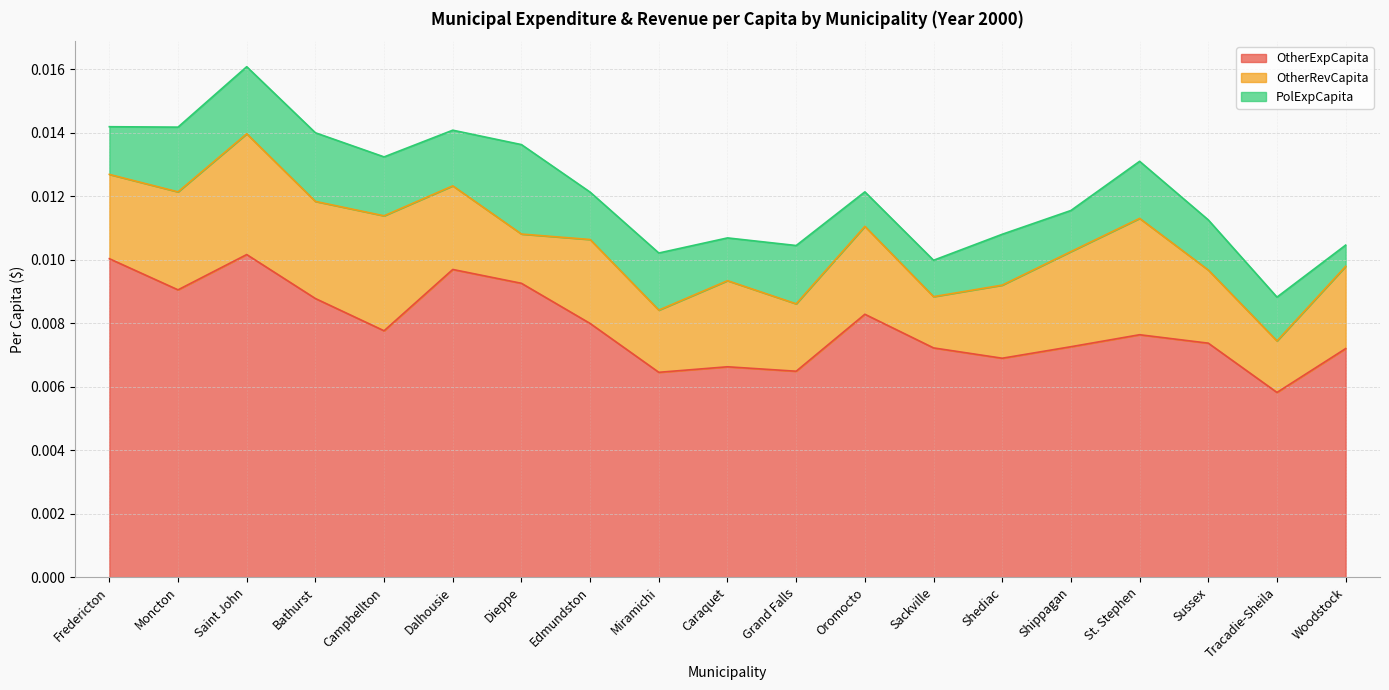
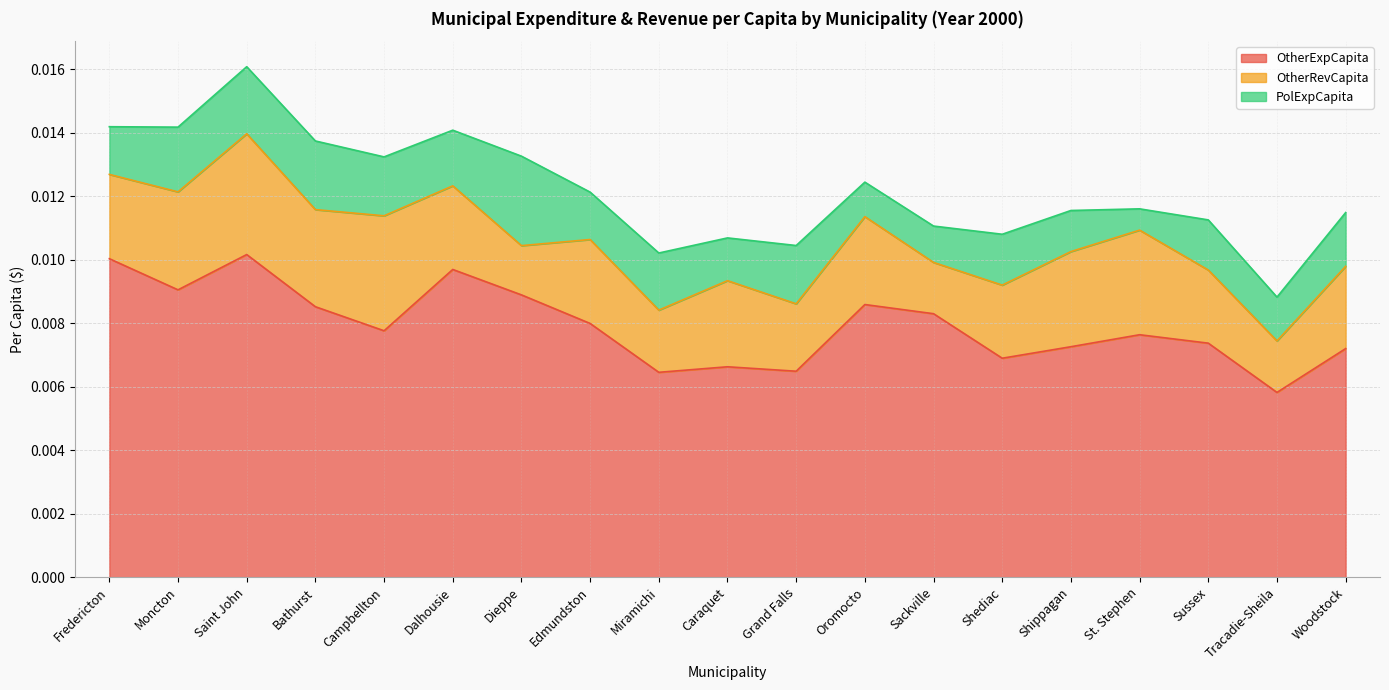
  {
    "OtherExpCapita": {
      "Fredericton": 0.0100,
      "Moncton": 0.0091,
      "Saint John": 0.0102,
-     "Bathurst": 0.0088,
+     "Bathurst": 0.0085,
      "Campbellton": 0.0078,
      "Dalhousie": 0.0097,
-     "Dieppe": 0.0093,
+     "Dieppe": 0.0089,
      "Edmundston": 0.0080,
      "Miramichi": 0.0065,
      "Caraquet": 0.0066,
      "Grand Falls": 0.0065,
-     "Oromocto": 0.0083,
-     "Sackville": 0.0072,
+     "Oromocto": 0.0086,
+     "Sackville": 0.0083,
      "Shediac": 0.0069,
      "Shippagan": 0.0073,
      "St. Stephen": 0.0076,
      "Sussex": 0.0074,
      "Tracadie-Sheila": 0.0058,
      "Woodstock": 0.0072
    },
    "OtherRevCapita": {
      "Fredericton": 0.0027,
      "Moncton": 0.0031,
      "Saint John": 0.0038,
      "Bathurst": 0.0031,
      "Campbellton": 0.0036,
      "Dalhousie": 0.0026,
      "Dieppe": 0.0016,
      "Edmundston": 0.0026,
      "Miramichi": 0.0020,
      "Caraquet": 0.0027,
      "Grand Falls": 0.0021,
      "Oromocto": 0.0028,
      "Sackville": 0.0016,
      "Shediac": 0.0023,
      "Shippagan": 0.0030,
-     "St. Stephen": 0.0037,
+     "St. Stephen": 0.0033,
      "Sussex": 0.0023,
      "Tracadie-Sheila": 0.0016,
      "Woodstock": 0.0026
    },
    "PolExpCapita": {
      "Fredericton": 0.0015,
      "Moncton": 0.0020,
      "Saint John": 0.0021,
      "Bathurst": 0.0022,
      "Campbellton": 0.0019,
      "Dalhousie": 0.0018,
      "Dieppe": 0.0028,
      "Edmundston": 0.0015,
      "Miramichi": 0.0018,
      "Caraquet": 0.0013,
      "Grand Falls": 0.0018,
      "Oromocto": 0.0011,
      "Sackville": 0.0011,
      "Shediac": 0.0016,
      "Shippagan": 0.0013,
-     "St. Stephen": 0.0018,
+     "St. Stephen": 0.0007,
      "Sussex": 0.0016,
      "Tracadie-Sheila": 0.0014,
-     "Woodstock": 0.0007
+     "Woodstock": 0.0017
    }
  }
